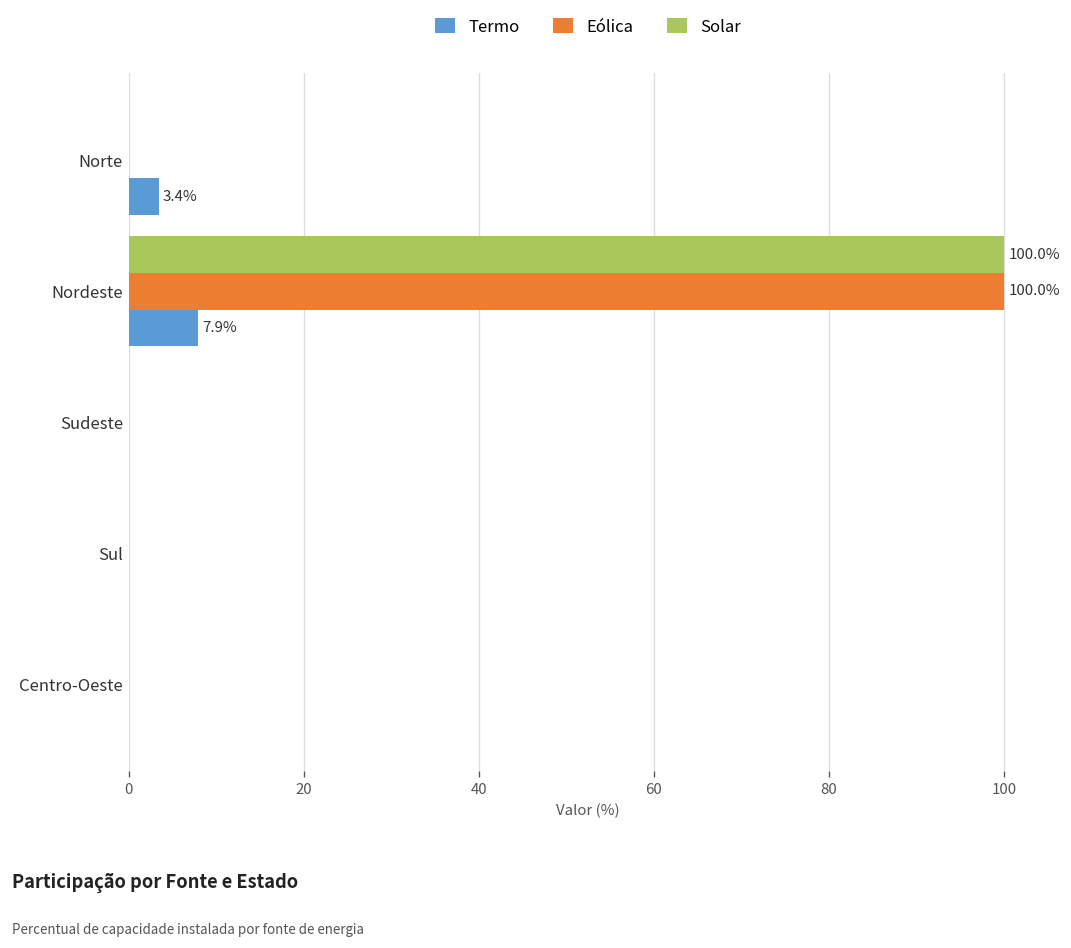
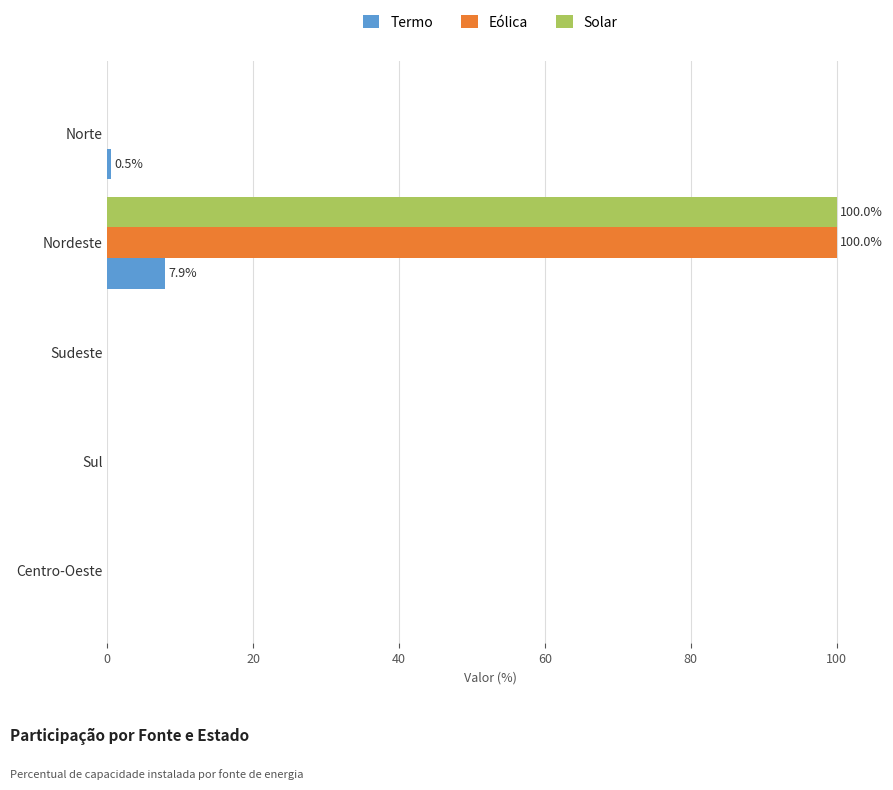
  {
    "Termo": {
-     "Norte": "3.4%",
+     "Norte": "0.5%",
      "Nordeste": "7.9%"
    },
    "Eólica": {
      "Nordeste": "100.0%"
    },
    "Solar": {
      "Nordeste": "100.0%"
    }
  }
